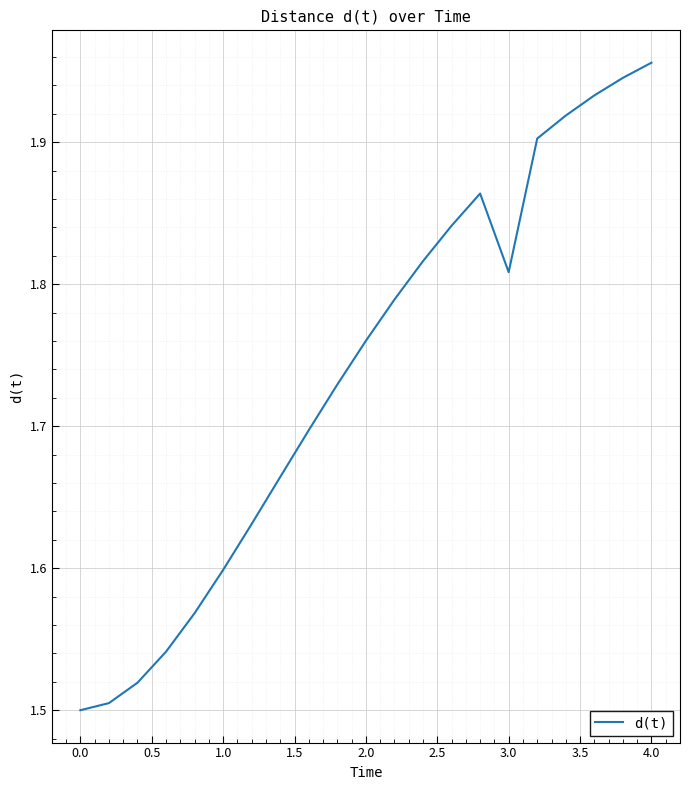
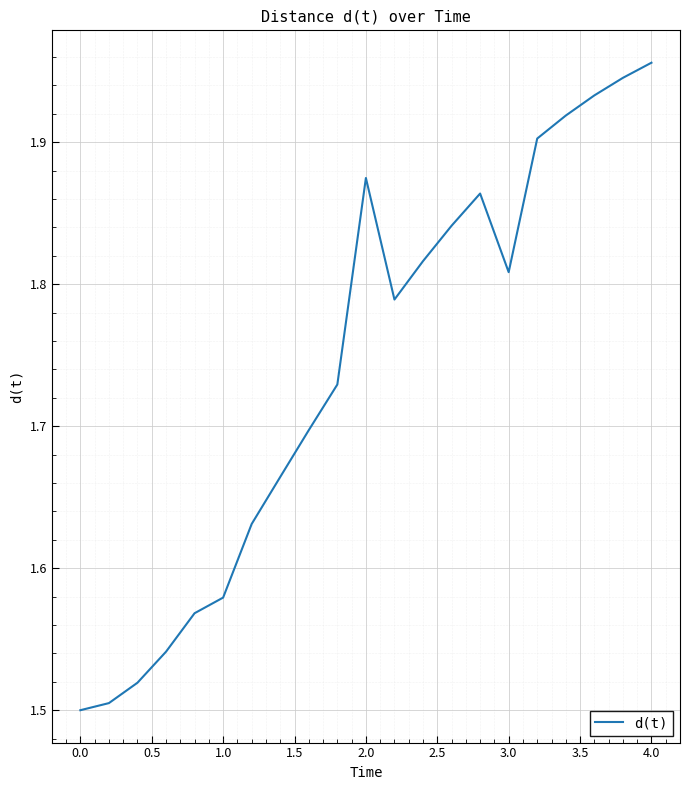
  {
    "0.0": 1.500,
-   "1.0": 1.599,
-   "2.0": 1.760,
+   "1.0": 1.579,
+   "2.0": 1.875,
    "3.0": 1.808,
    "4.0": 1.956
  }
